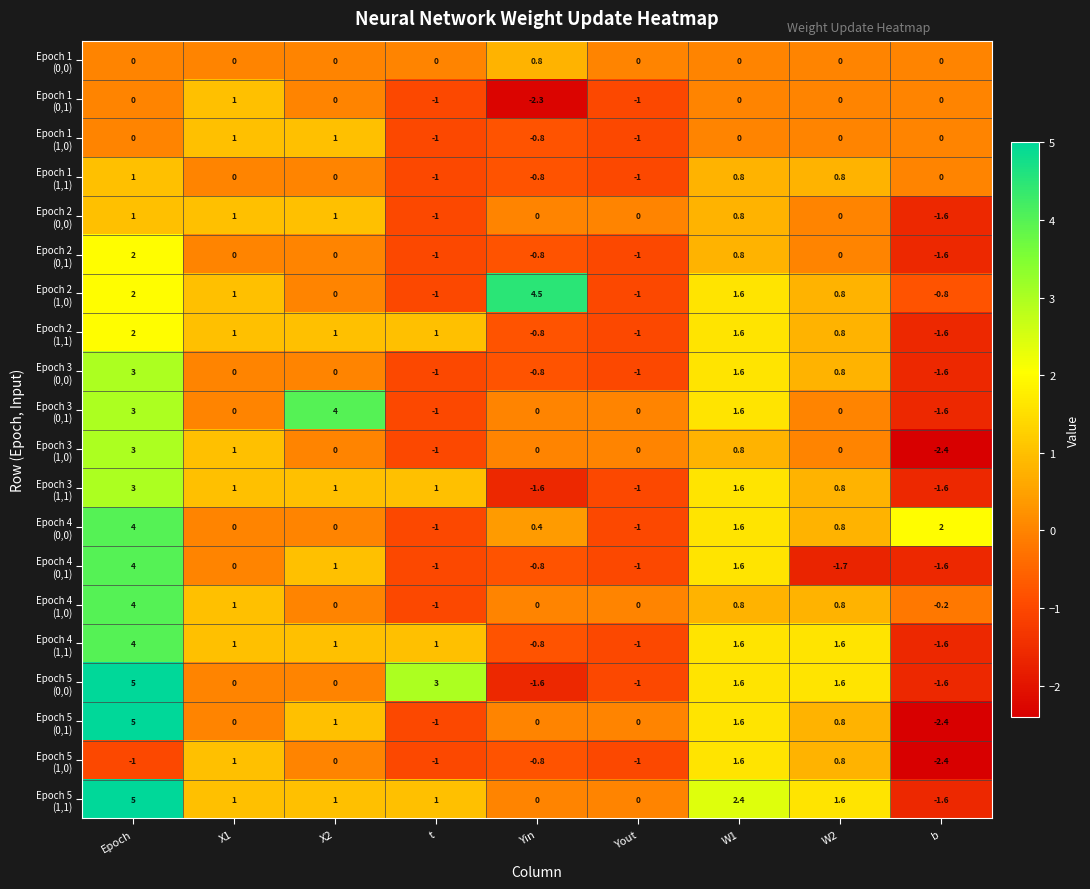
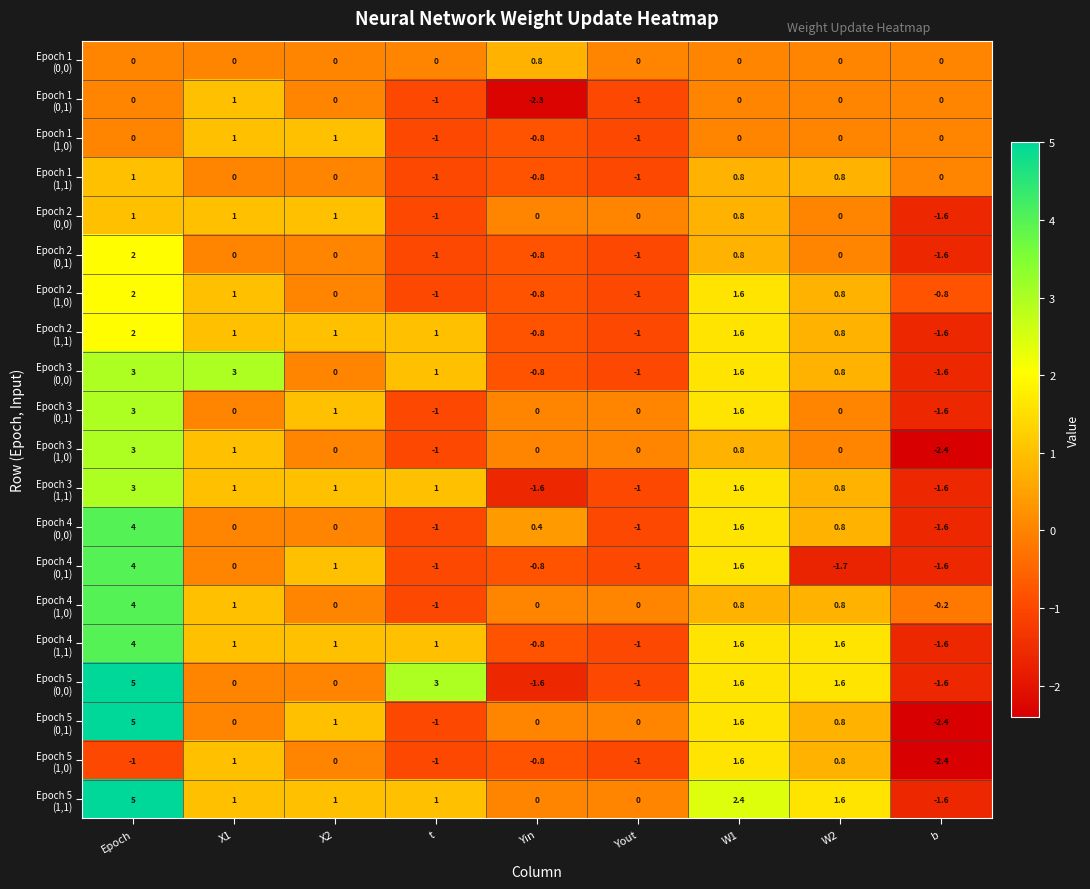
  {
    "Epoch 1 (0,0)": {
      "Epoch": 0,
      "X1": 0,
      "X2": 0,
      "t": 0,
      "Yin": 0.8,
      "Yout": 0,
      "W1": 0,
      "W2": 0,
      "b": 0
    },
    "Epoch 1 (0,1)": {
      "Epoch": 0,
      "X1": 1,
      "X2": 0,
      "t": -1,
      "Yin": -2.3,
      "Yout": -1,
      "W1": 0,
      "W2": 0,
      "b": 0
    },
    "Epoch 1 (1,0)": {
      "Epoch": 0,
      "X1": 1,
      "X2": 1,
      "t": -1,
      "Yin": -0.8,
      "Yout": -1,
      "W1": 0,
      "W2": 0,
      "b": 0
    },
    "Epoch 1 (1,1)": {
      "Epoch": 1,
      "X1": 0,
      "X2": 0,
      "t": -1,
      "Yin": -0.8,
      "Yout": -1,
      "W1": 0.8,
      "W2": 0.8,
      "b": 0
    },
    "Epoch 2 (0,0)": {
      "Epoch": 1,
      "X1": 1,
      "X2": 1,
      "t": -1,
      "Yin": 0,
      "Yout": 0,
      "W1": 0.8,
      "W2": 0,
      "b": -1.6
    },
    "Epoch 2 (0,1)": {
      "Epoch": 2,
      "X1": 0,
      "X2": 0,
      "t": -1,
      "Yin": -0.8,
      "Yout": -1,
      "W1": 0.8,
      "W2": 0,
      "b": -1.6
    },
    "Epoch 2 (1,0)": {
      "Epoch": 2,
      "X1": 1,
      "X2": 0,
      "t": -1,
-     "Yin": 4.5,
+     "Yin": -0.8,
      "Yout": -1,
      "W1": 1.6,
      "W2": 0.8,
      "b": -0.8
    },
    "Epoch 2 (1,1)": {
      "Epoch": 2,
      "X1": 1,
      "X2": 1,
      "t": 1,
      "Yin": -0.8,
      "Yout": -1,
      "W1": 1.6,
      "W2": 0.8,
      "b": -1.6
    },
    "Epoch 3 (0,0)": {
      "Epoch": 3,
-     "X1": 0,
+     "X1": 3,
      "X2": 0,
-     "t": -1,
+     "t": 1,
      "Yin": -0.8,
      "Yout": -1,
      "W1": 1.6,
      "W2": 0.8,
      "b": -1.6
    },
    "Epoch 3 (0,1)": {
      "Epoch": 3,
      "X1": 0,
-     "X2": 4,
+     "X2": 1,
      "t": -1,
      "Yin": 0,
      "Yout": 0,
      "W1": 1.6,
      "W2": 0,
      "b": -1.6
    },
    "Epoch 3 (1,0)": {
      "Epoch": 3,
      "X1": 1,
      "X2": 0,
      "t": -1,
      "Yin": 0,
      "Yout": 0,
      "W1": 0.8,
      "W2": 0,
      "b": -2.4
    },
    "Epoch 3 (1,1)": {
      "Epoch": 3,
      "X1": 1,
      "X2": 1,
      "t": 1,
      "Yin": -1.6,
      "Yout": -1,
      "W1": 1.6,
      "W2": 0.8,
      "b": -1.6
    },
    "Epoch 4 (0,0)": {
      "Epoch": 4,
      "X1": 0,
      "X2": 0,
      "t": -1,
      "Yin": 0.4,
      "Yout": -1,
      "W1": 1.6,
      "W2": 0.8,
-     "b": 2
+     "b": -1.6
    },
    "Epoch 4 (0,1)": {
      "Epoch": 4,
      "X1": 0,
      "X2": 1,
      "t": -1,
      "Yin": -0.8,
      "Yout": -1,
      "W1": 1.6,
      "W2": -1.7,
      "b": -1.6
    },
    "Epoch 4 (1,0)": {
      "Epoch": 4,
      "X1": 1,
      "X2": 0,
      "t": -1,
      "Yin": 0,
      "Yout": 0,
      "W1": 0.8,
      "W2": 0.8,
      "b": -0.2
    },
    "Epoch 4 (1,1)": {
      "Epoch": 4,
      "X1": 1,
      "X2": 1,
      "t": 1,
      "Yin": -0.8,
      "Yout": -1,
      "W1": 1.6,
      "W2": 1.6,
      "b": -1.6
    },
    "Epoch 5 (0,0)": {
      "Epoch": 5,
      "X1": 0,
      "X2": 0,
      "t": 3,
      "Yin": -1.6,
      "Yout": -1,
      "W1": 1.6,
      "W2": 1.6,
      "b": -1.6
    },
    "Epoch 5 (0,1)": {
      "Epoch": 5,
      "X1": 0,
      "X2": 1,
      "t": -1,
      "Yin": 0,
      "Yout": 0,
      "W1": 1.6,
      "W2": 0.8,
      "b": -2.4
    },
    "Epoch 5 (1,0)": {
      "Epoch": -1,
      "X1": 1,
      "X2": 0,
      "t": -1,
      "Yin": -0.8,
      "Yout": -1,
      "W1": 1.6,
      "W2": 0.8,
      "b": -2.4
    },
    "Epoch 5 (1,1)": {
      "Epoch": 5,
      "X1": 1,
      "X2": 1,
      "t": 1,
      "Yin": 0,
      "Yout": 0,
      "W1": 2.4,
      "W2": 1.6,
      "b": -1.6
    }
  }
